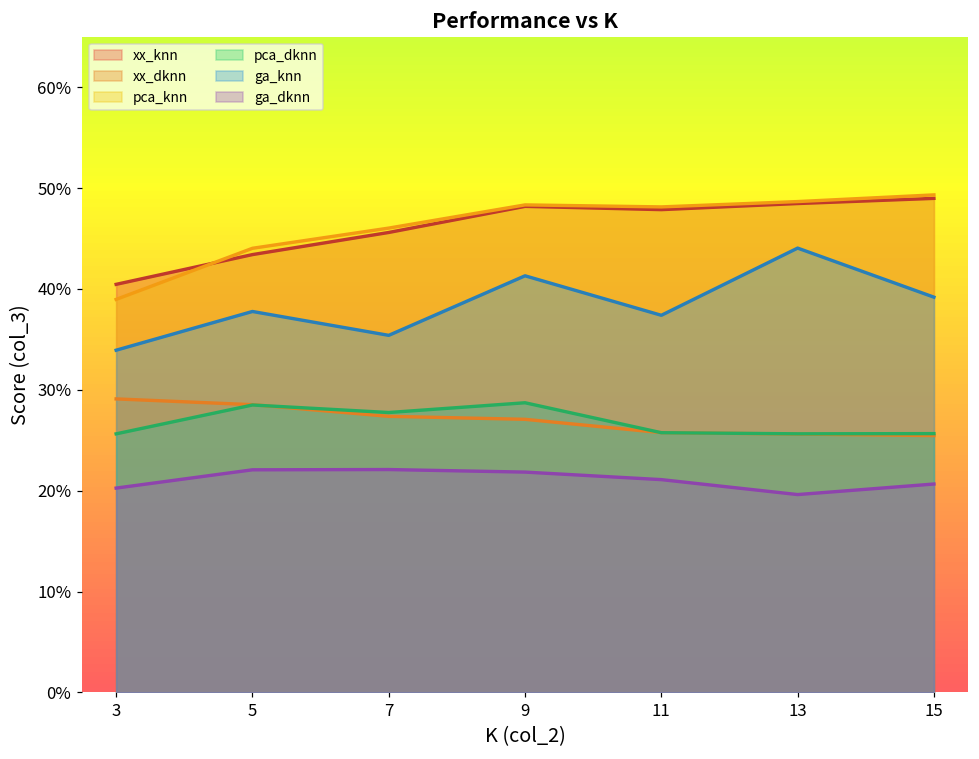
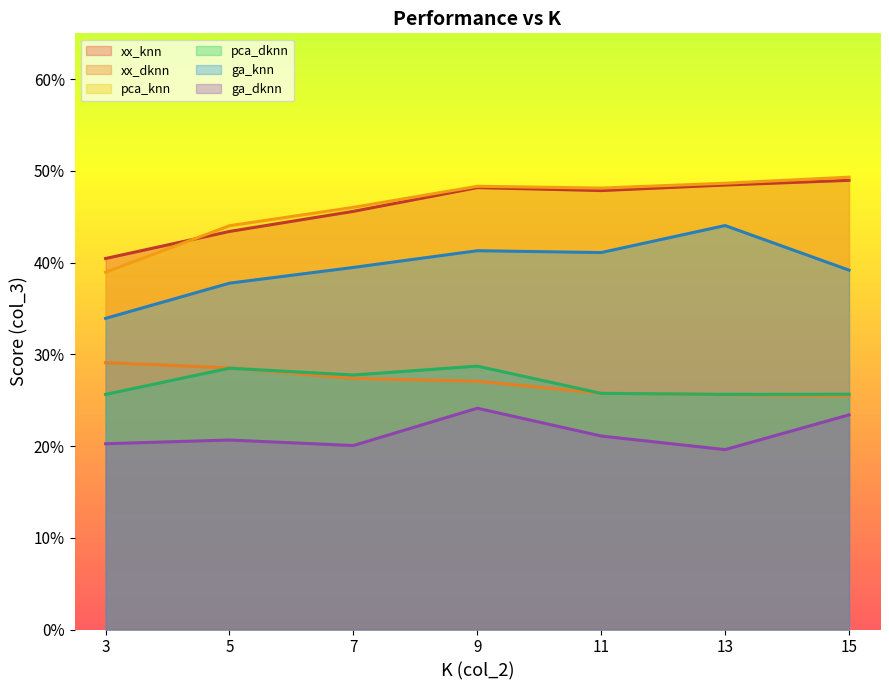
  {
    "pca_dknn": {
      "3": "26%",
      "7": "28%",
      "9": "29%"
    },
    "ga_knn": {
      "3": "34%",
      "5": "38%",
-     "7": "35%",
+     "7": "39%",
      "9": "41%",
-     "11": "37%",
+     "11": "41%",
      "13": "44%",
      "15": "39%"
    },
    "ga_dknn": {
      "3": "20%",
-     "5": "22%",
-     "7": "22%",
-     "9": "22%",
+     "5": "21%",
+     "7": "20%",
+     "9": "24%",
      "11": "21%",
      "13": "20%",
-     "15": "21%"
+     "15": "23%"
    }
  }
